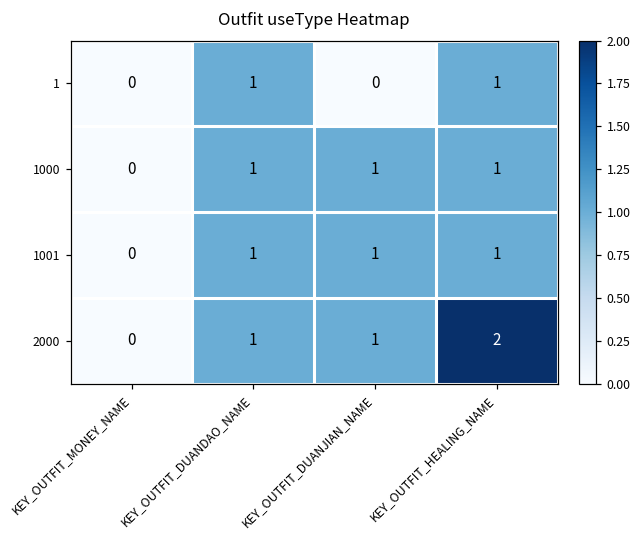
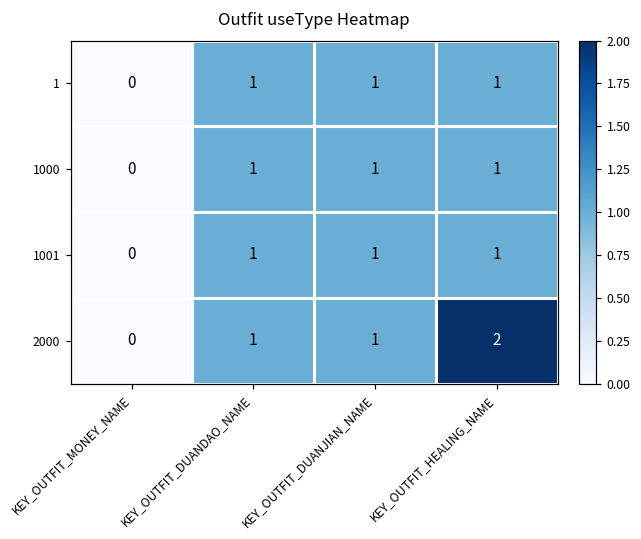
  {
    "1": {
      "KEY_OUTFIT_MONEY_NAME": 0,
      "KEY_OUTFIT_DUANDAO_NAME": 1,
-     "KEY_OUTFIT_DUANJIAN_NAME": 0,
+     "KEY_OUTFIT_DUANJIAN_NAME": 1,
      "KEY_OUTFIT_HEALING_NAME": 1
    },
    "1000": {
      "KEY_OUTFIT_MONEY_NAME": 0,
      "KEY_OUTFIT_DUANDAO_NAME": 1,
      "KEY_OUTFIT_DUANJIAN_NAME": 1,
      "KEY_OUTFIT_HEALING_NAME": 1
    },
    "1001": {
      "KEY_OUTFIT_MONEY_NAME": 0,
      "KEY_OUTFIT_DUANDAO_NAME": 1,
      "KEY_OUTFIT_DUANJIAN_NAME": 1,
      "KEY_OUTFIT_HEALING_NAME": 1
    },
    "2000": {
      "KEY_OUTFIT_MONEY_NAME": 0,
      "KEY_OUTFIT_DUANDAO_NAME": 1,
      "KEY_OUTFIT_DUANJIAN_NAME": 1,
      "KEY_OUTFIT_HEALING_NAME": 2
    }
  }
